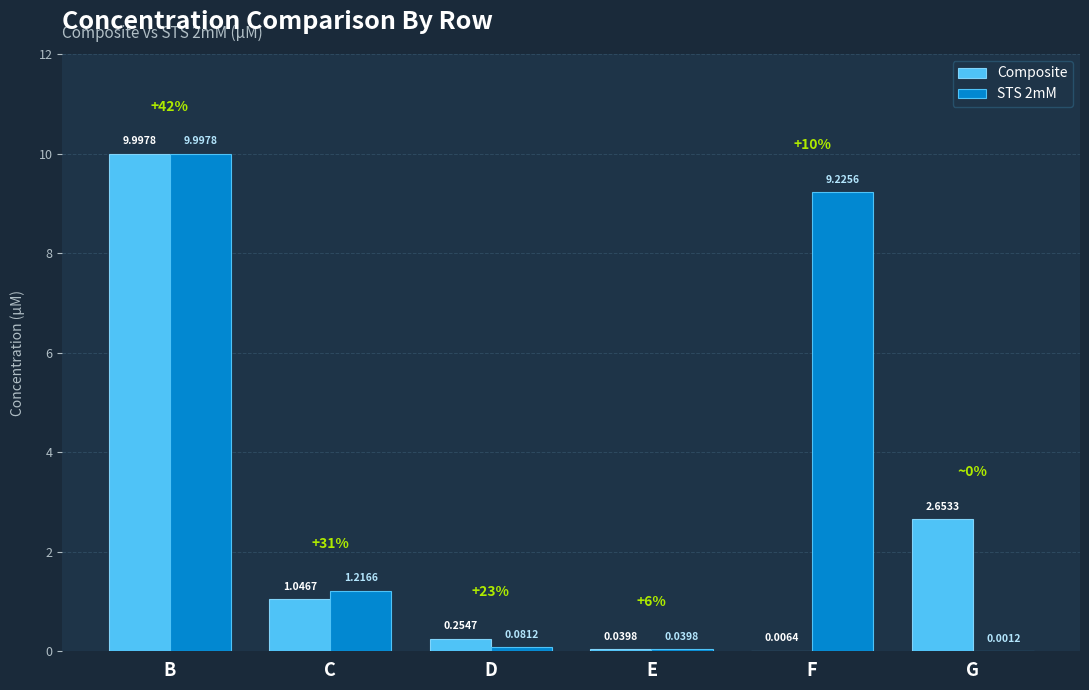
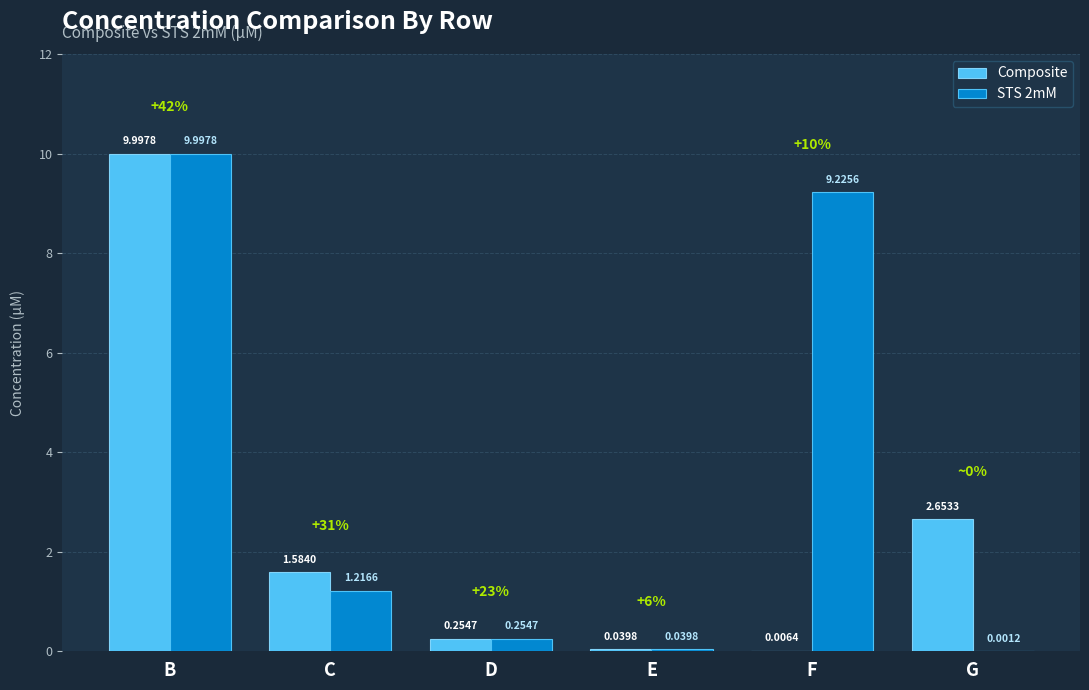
  {
    "Composite": {
      "B": 9.9978,
-     "C": 1.0467,
+     "C": 1.5840,
      "D": 0.2547,
      "E": 0.0398,
      "F": 0.0064,
      "G": 2.6533
    },
    "STS 2mM": {
      "B": 9.9978,
      "C": 1.2166,
-     "D": 0.0812,
+     "D": 0.2547,
      "E": 0.0398,
      "F": 9.2256,
      "G": 0.0012
    }
  }
